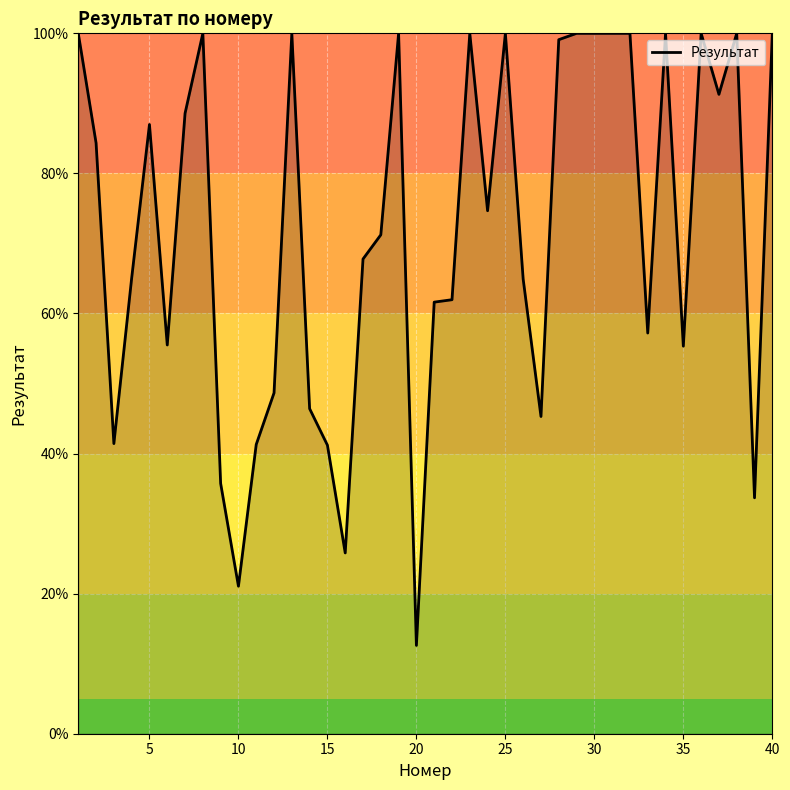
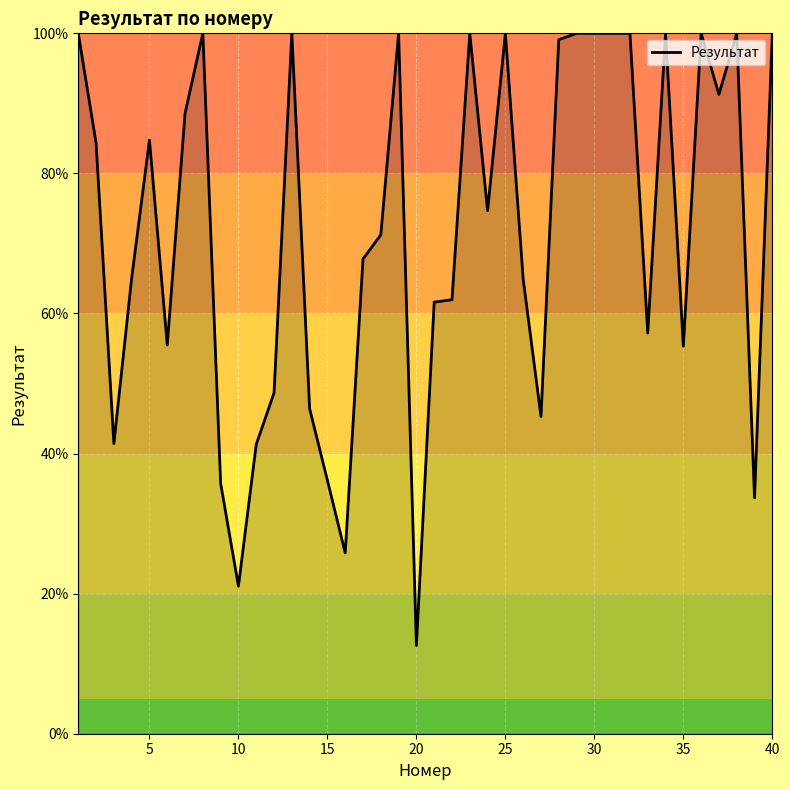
  {
-   "5": "87%",
+   "5": "85%",
    "10": "21%",
-   "15": "41%",
+   "15": "36%",
    "20": "13%",
    "25": "100%",
    "30": "100%",
    "35": "55%",
    "40": "100%"
  }
